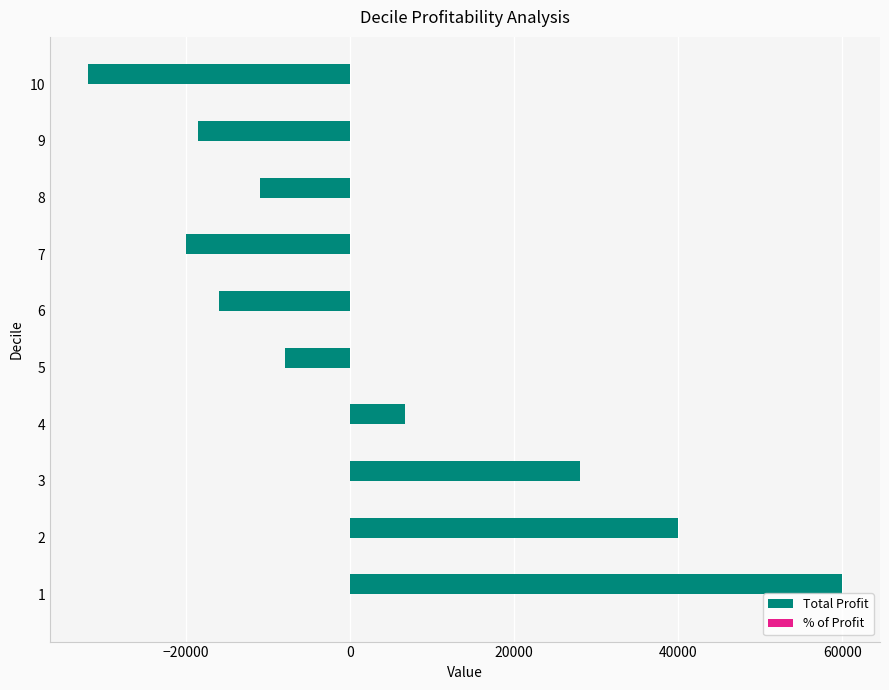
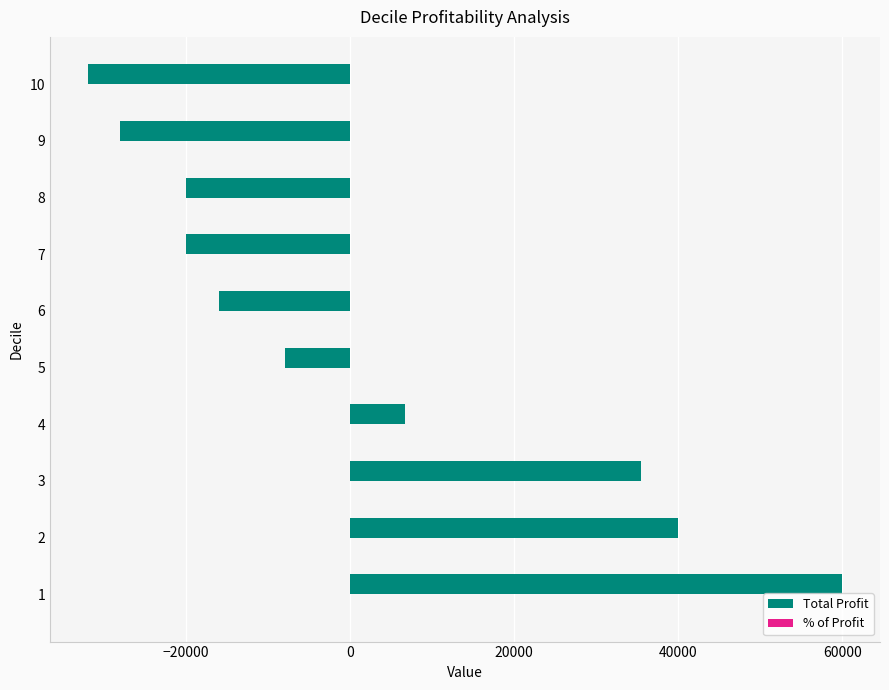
  {
    "Total Profit": {
      "10": -32000,
-     "9": -19000,
-     "8": -11000,
+     "9": -28000,
+     "8": -20000,
      "7": -20000,
      "6": -16000,
      "5": -8000,
      "4": 7000,
-     "3": 28000,
+     "3": 36000,
      "2": 40000,
      "1": 60000
    }
  }
